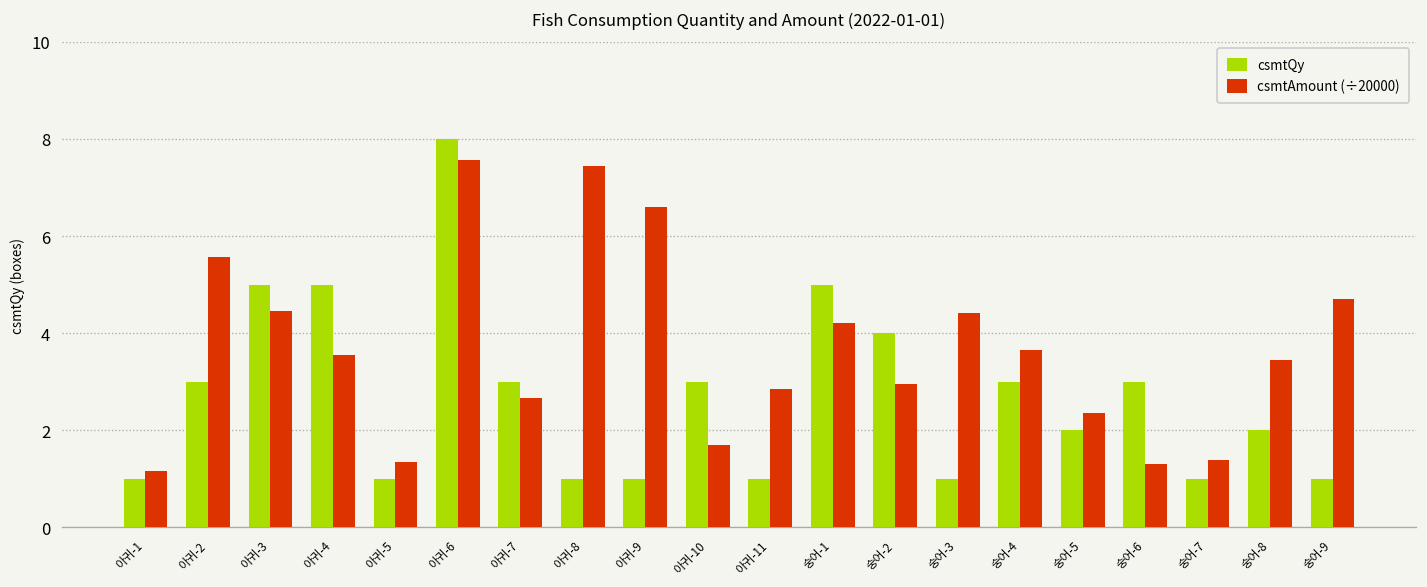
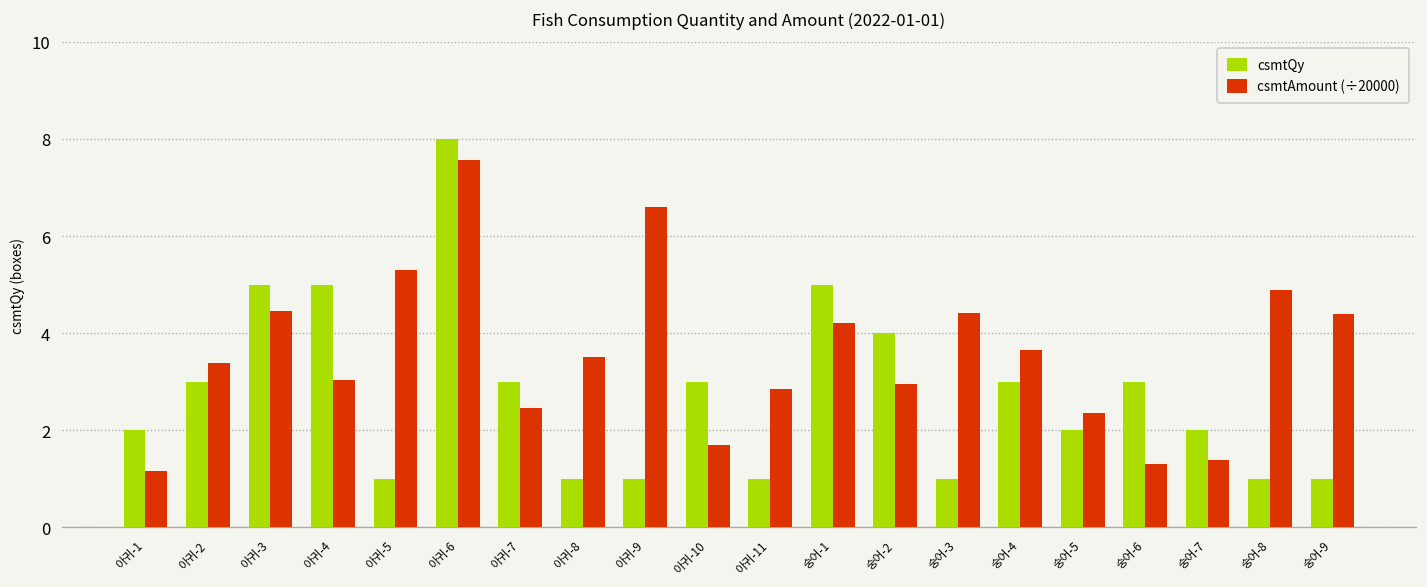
  {
    "csmtQy": {
-     "아귀-1": 1,
+     "아귀-1": 2,
      "아귀-2": 3,
      "아귀-3": 5,
      "아귀-4": 5,
      "아귀-5": 1,
      "아귀-6": 8,
      "아귀-7": 3,
      "아귀-8": 1,
      "아귀-9": 1,
      "아귀-10": 3,
      "아귀-11": 1,
      "숭어-1": 5,
      "숭어-2": 4,
      "숭어-3": 1,
      "숭어-4": 3,
      "숭어-5": 2,
      "숭어-6": 3,
-     "숭어-7": 1,
-     "숭어-8": 2,
+     "숭어-7": 2,
+     "숭어-8": 1,
      "숭어-9": 1
    },
    "csmtAmount (÷20000)": {
      "아귀-1": 1.2,
-     "아귀-2": 5.6,
+     "아귀-2": 3.4,
      "아귀-3": 4.5,
-     "아귀-4": 3.6,
-     "아귀-5": 1.4,
+     "아귀-4": 3.0,
+     "아귀-5": 5.3,
      "아귀-6": 7.6,
-     "아귀-7": 2.7,
-     "아귀-8": 7.4,
+     "아귀-7": 2.5,
+     "아귀-8": 3.5,
      "아귀-9": 6.6,
      "아귀-10": 1.7,
      "아귀-11": 2.8,
      "숭어-1": 4.2,
      "숭어-2": 3.0,
      "숭어-3": 4.4,
      "숭어-4": 3.7,
      "숭어-5": 2.4,
      "숭어-6": 1.3,
      "숭어-7": 1.4,
-     "숭어-8": 3.5,
-     "숭어-9": 4.7
+     "숭어-8": 4.9,
+     "숭어-9": 4.4
    }
  }
